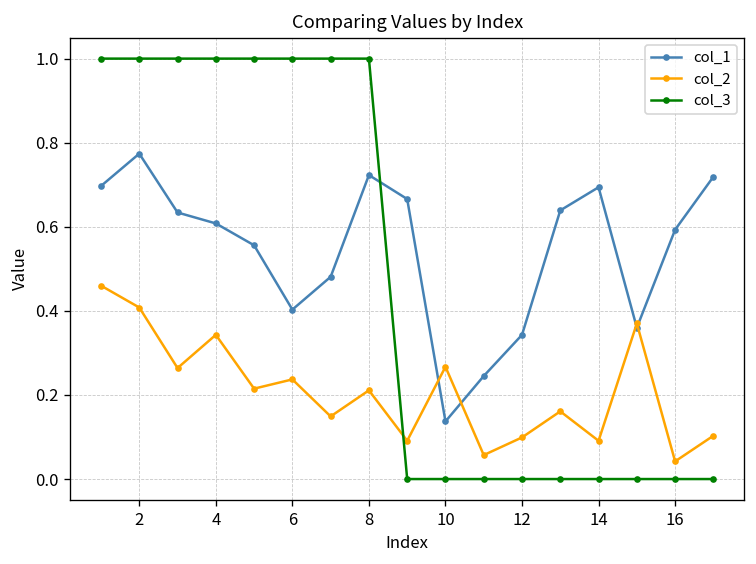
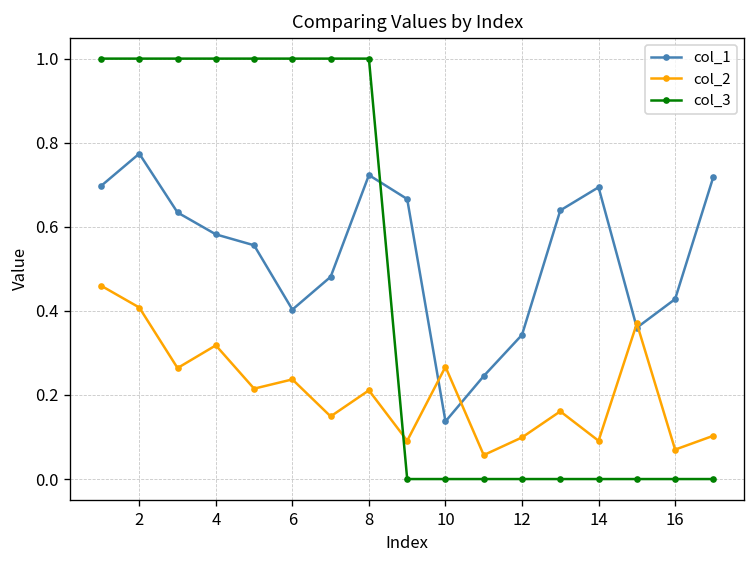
  {
    "col_1": {
      "2": 0.77,
-     "4": 0.61,
+     "4": 0.58,
      "6": 0.40,
      "8": 0.72,
      "10": 0.14,
      "12": 0.34,
      "14": 0.69,
-     "16": 0.59
+     "16": 0.43
    },
    "col_2": {
      "2": 0.41,
-     "4": 0.34,
+     "4": 0.32,
      "6": 0.24,
      "8": 0.21,
      "10": 0.27,
      "12": 0.10,
      "14": 0.09,
-     "16": 0.04
+     "16": 0.07
    },
    "col_3": {
      "2": 1.00,
      "4": 1.00,
      "6": 1.00,
      "8": 1.00,
      "10": 0.00,
      "12": 0.00,
      "14": 0.00,
      "16": 0.00
    }
  }
